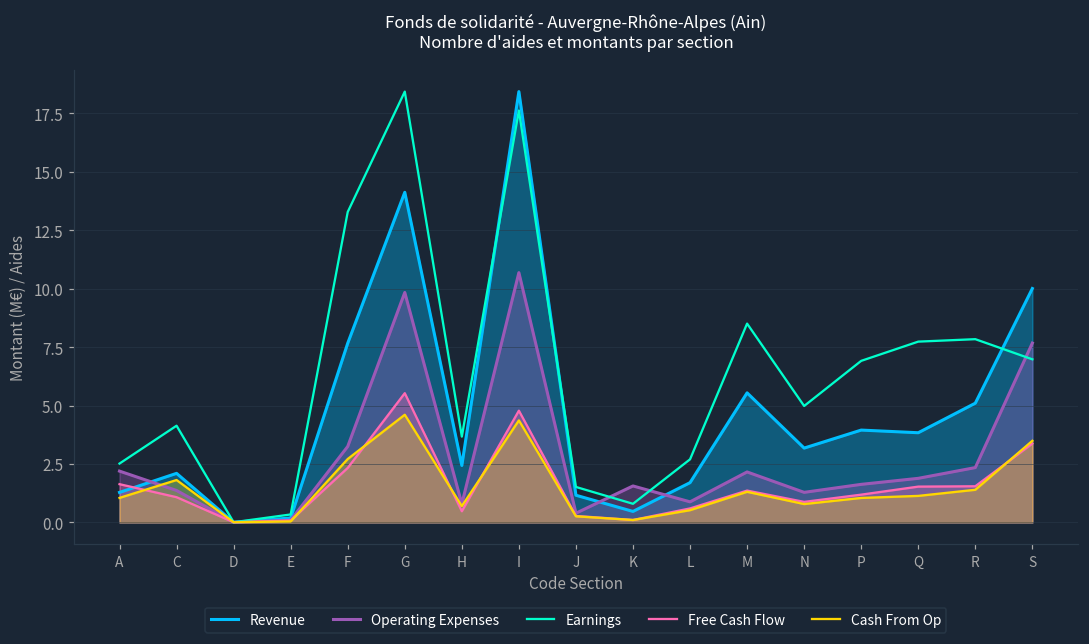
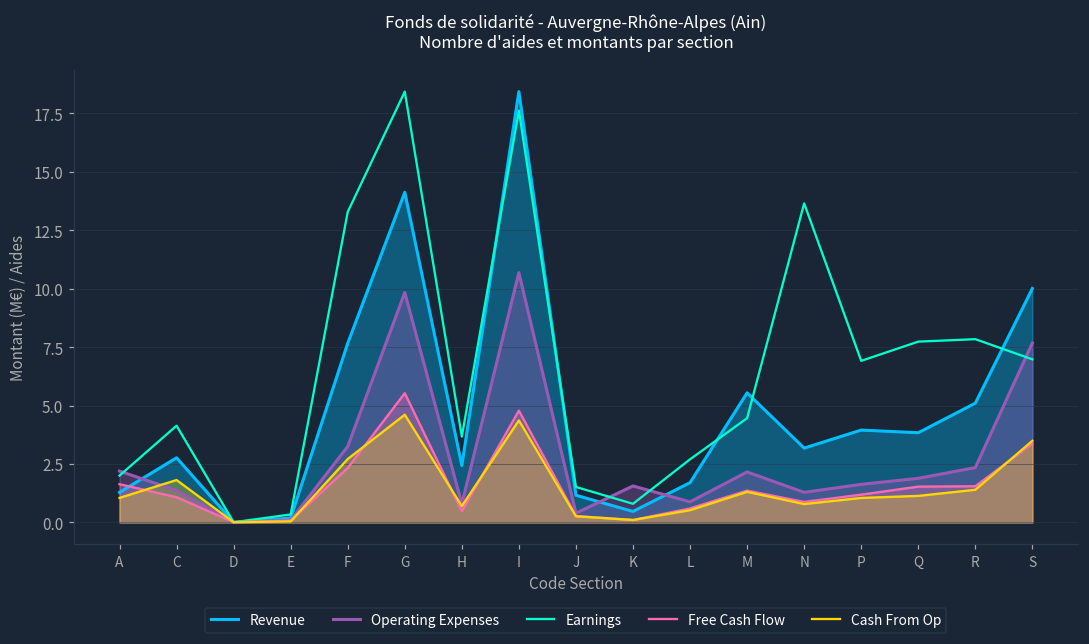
  {
    "Revenue": {
      "A": 1.3,
-     "C": 2.1,
+     "C": 2.8,
      "F": 7.7,
      "G": 14.1,
      "H": 2.4,
      "I": 18.4,
      "J": 1.2,
      "K": 0.5,
      "L": 1.7,
      "M": 5.5,
      "N": 3.2,
      "P": 4.0,
      "Q": 3.8,
      "R": 5.1,
      "S": 10.0
    },
    "Operating Expenses": {
      "A": 2.2,
      "C": 1.4,
      "F": 3.3,
      "G": 9.8,
      "I": 10.7,
      "K": 1.6,
      "L": 0.9,
      "M": 2.2,
      "N": 1.3,
      "P": 1.6,
      "Q": 1.9,
      "R": 2.3,
      "S": 7.7
    },
    "Earnings": {
-     "A": 2.5,
+     "A": 2.0,
      "C": 4.1,
      "E": 0.3,
      "F": 13.3,
      "G": 18.4,
      "H": 3.7,
      "I": 17.6,
      "J": 1.5,
      "K": 0.8,
      "L": 2.7,
-     "M": 8.5,
-     "N": 5.0,
+     "M": 4.5,
+     "N": 13.7,
      "P": 6.9,
      "Q": 7.7,
      "R": 7.8,
      "S": 7.0
    },
    "Free Cash Flow": {
      "A": 1.6,
      "C": 1.1,
      "F": 2.3,
      "G": 5.5,
      "H": 0.5,
      "I": 4.8,
      "P": 1.2,
      "Q": 1.5,
      "R": 1.5
    },
    "Cash From Op": {
      "A": 1.0,
      "C": 1.8,
      "F": 2.7,
      "G": 4.6,
      "I": 4.4,
      "P": 1.0,
      "Q": 1.1,
      "R": 1.4
    }
  }
